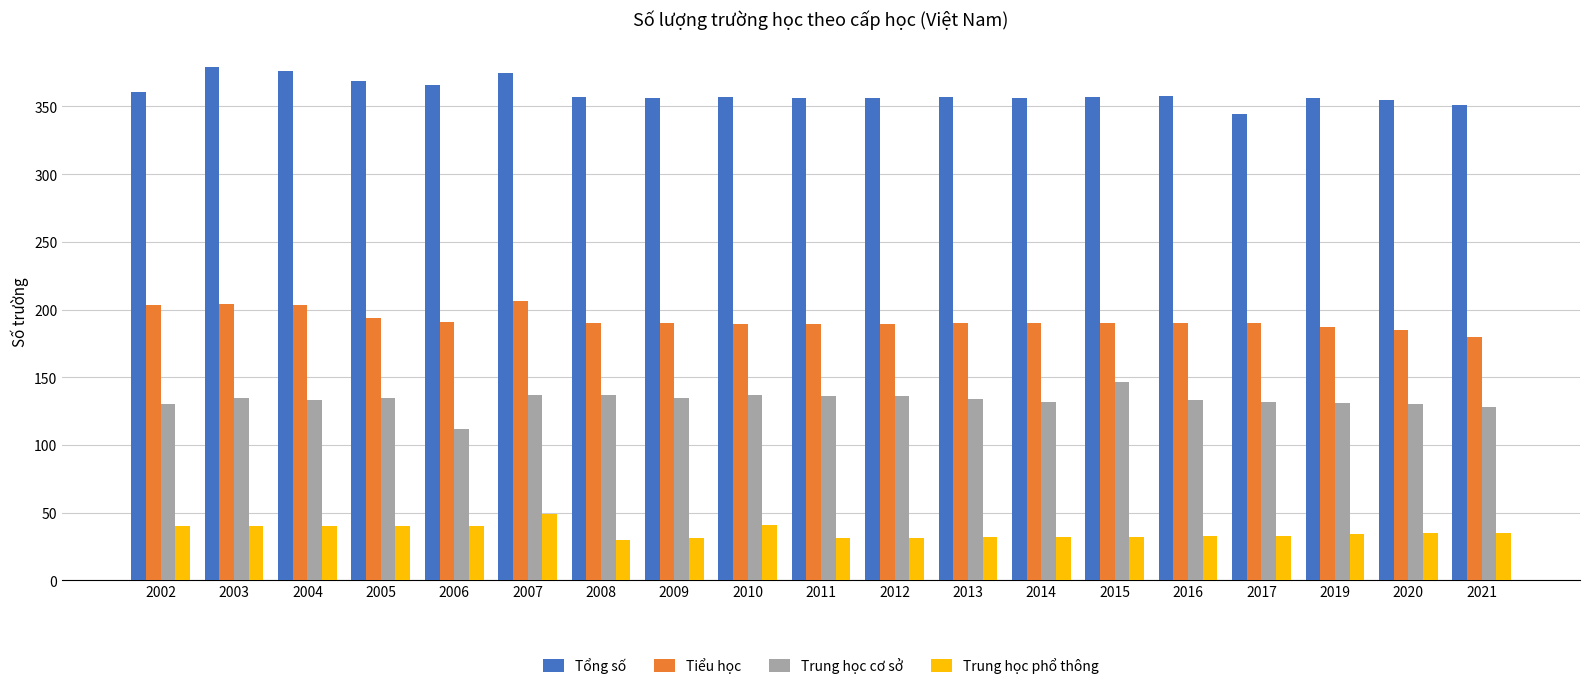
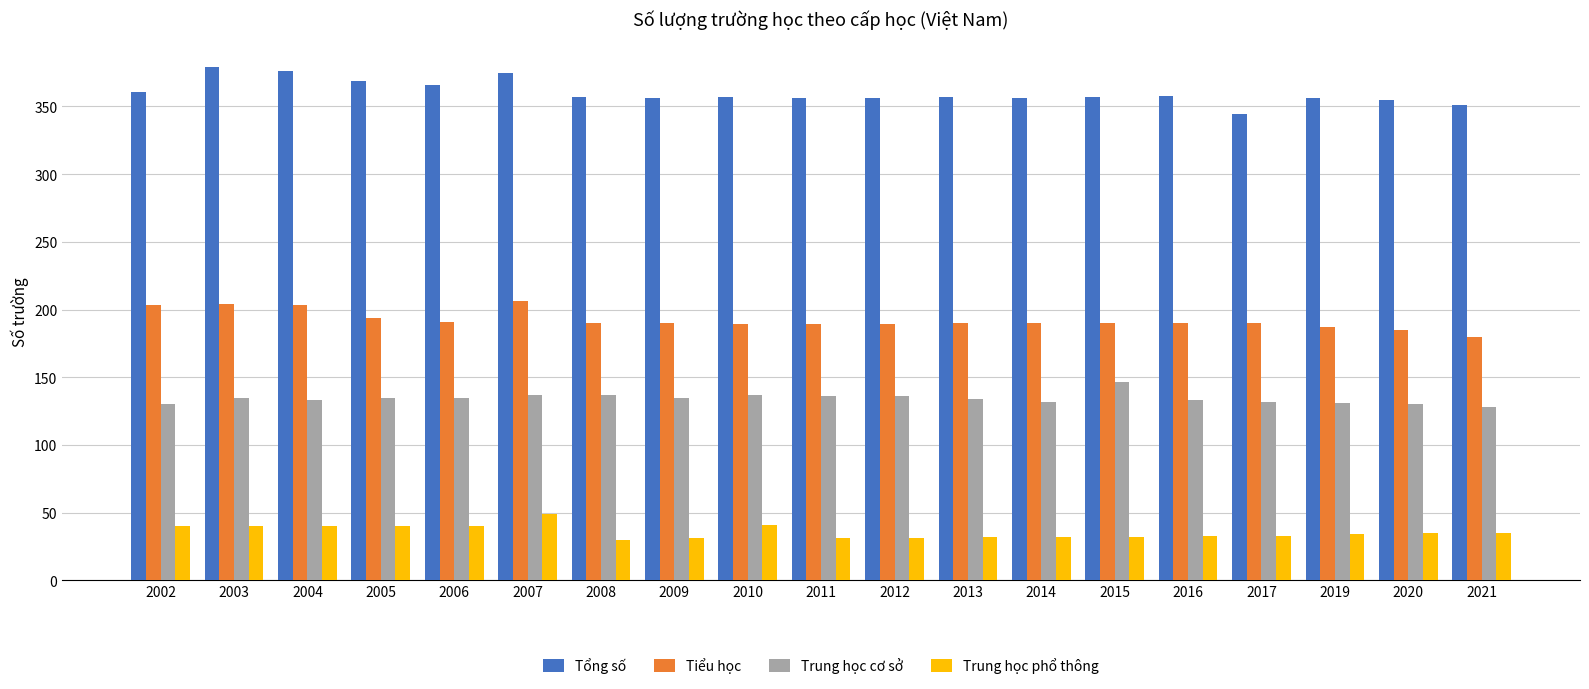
  {
    "Tổng số": {
      "2002": 360,
      "2003": 379,
      "2004": 376,
      "2005": 369,
      "2006": 366,
      "2007": 375,
      "2008": 357,
      "2009": 356,
      "2010": 357,
      "2011": 356,
      "2012": 356,
      "2013": 357,
      "2014": 356,
      "2015": 357,
      "2016": 358,
      "2017": 345,
      "2019": 356,
      "2020": 355,
      "2021": 351
    },
    "Tiểu học": {
      "2002": 203,
      "2003": 204,
      "2004": 203,
      "2005": 194,
      "2006": 191,
      "2007": 206,
      "2008": 190,
      "2009": 190,
      "2010": 189,
      "2011": 189,
      "2012": 189,
      "2013": 190,
      "2014": 190,
      "2015": 190,
      "2016": 190,
      "2017": 190,
      "2019": 187,
      "2020": 185,
      "2021": 180
    },
    "Trung học cơ sở": {
      "2002": 130,
      "2003": 135,
      "2004": 133,
      "2005": 135,
-     "2006": 111,
+     "2006": 135,
      "2007": 137,
      "2008": 137,
      "2009": 135,
      "2010": 137,
      "2011": 136,
      "2012": 136,
      "2013": 134,
      "2014": 132,
      "2015": 147,
      "2016": 133,
      "2017": 132,
      "2019": 131,
      "2020": 130,
      "2021": 128
    },
    "Trung học phổ thông": {
      "2002": 40,
      "2003": 40,
      "2004": 40,
      "2005": 40,
      "2006": 40,
      "2007": 49,
      "2008": 30,
      "2009": 31,
      "2010": 41,
      "2011": 31,
      "2012": 31,
      "2013": 32,
      "2014": 32,
      "2015": 32,
      "2016": 33,
      "2017": 33,
      "2019": 34,
      "2020": 35,
      "2021": 35
    }
  }
